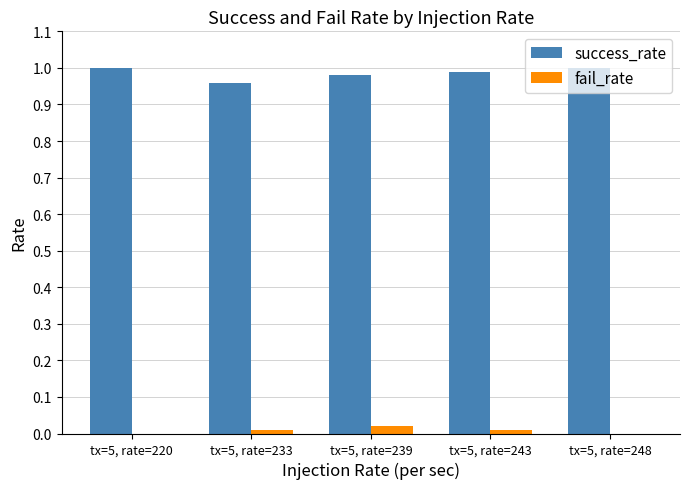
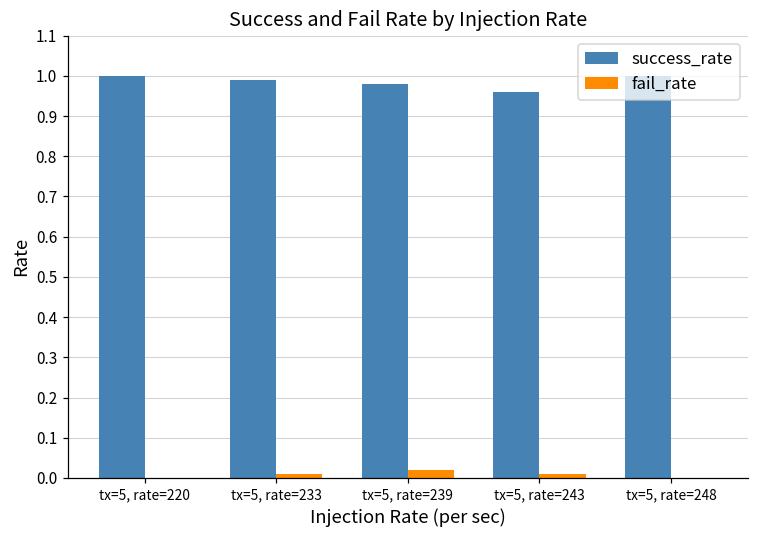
  {
    "success_rate": {
      "tx=5, rate=220": 1.00,
-     "tx=5, rate=233": 0.96,
+     "tx=5, rate=233": 0.99,
      "tx=5, rate=239": 0.98,
-     "tx=5, rate=243": 0.99
+     "tx=5, rate=243": 0.96
    },
    "fail_rate": {
      "tx=5, rate=220": 0.00,
      "tx=5, rate=233": 0.01,
      "tx=5, rate=239": 0.02,
      "tx=5, rate=243": 0.01,
      "tx=5, rate=248": 0.00
    }
  }
